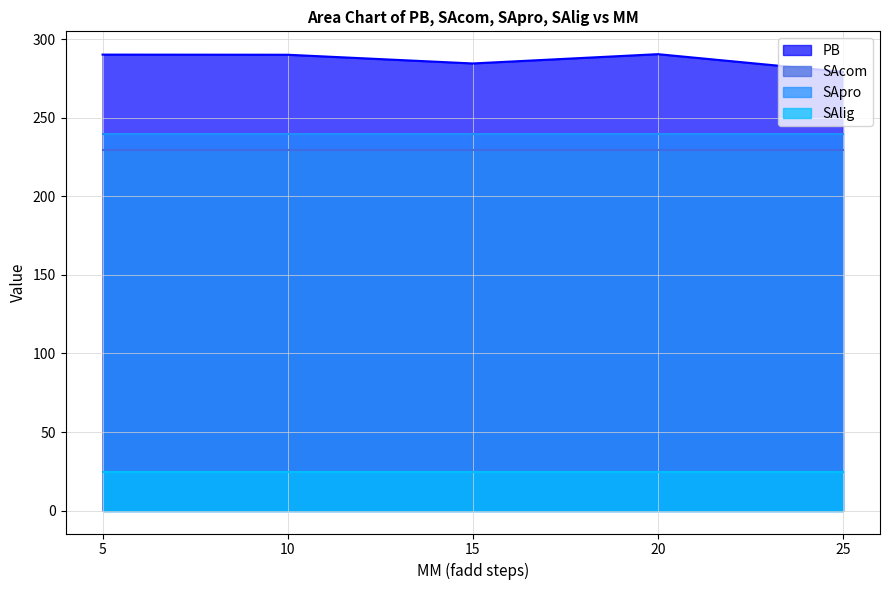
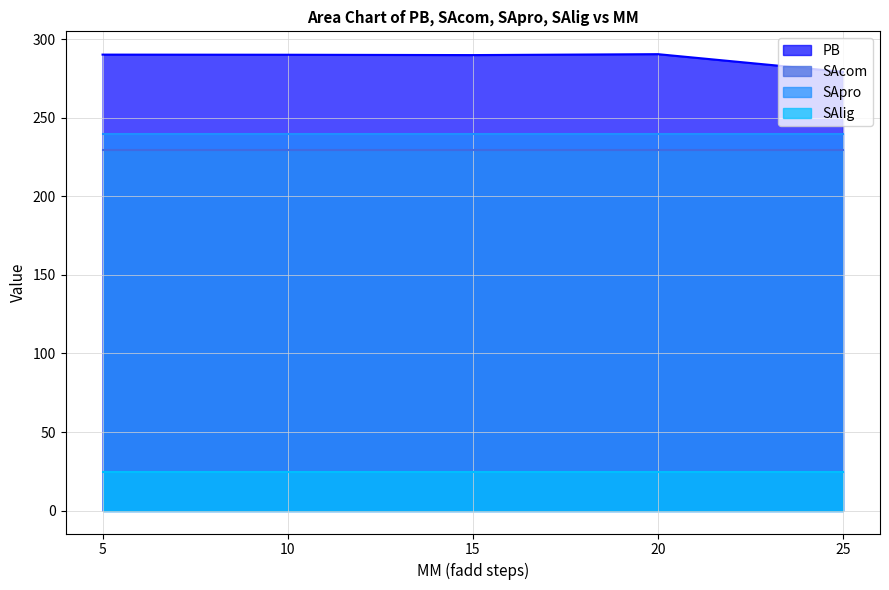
  {
    "PB": {
      "5": 290,
      "10": 290,
-     "15": 285,
+     "15": 290,
      "20": 290
    },
    "SAcom": {
      "5": 230,
      "10": 230,
      "15": 230,
      "20": 230,
      "25": 230
    }
  }
